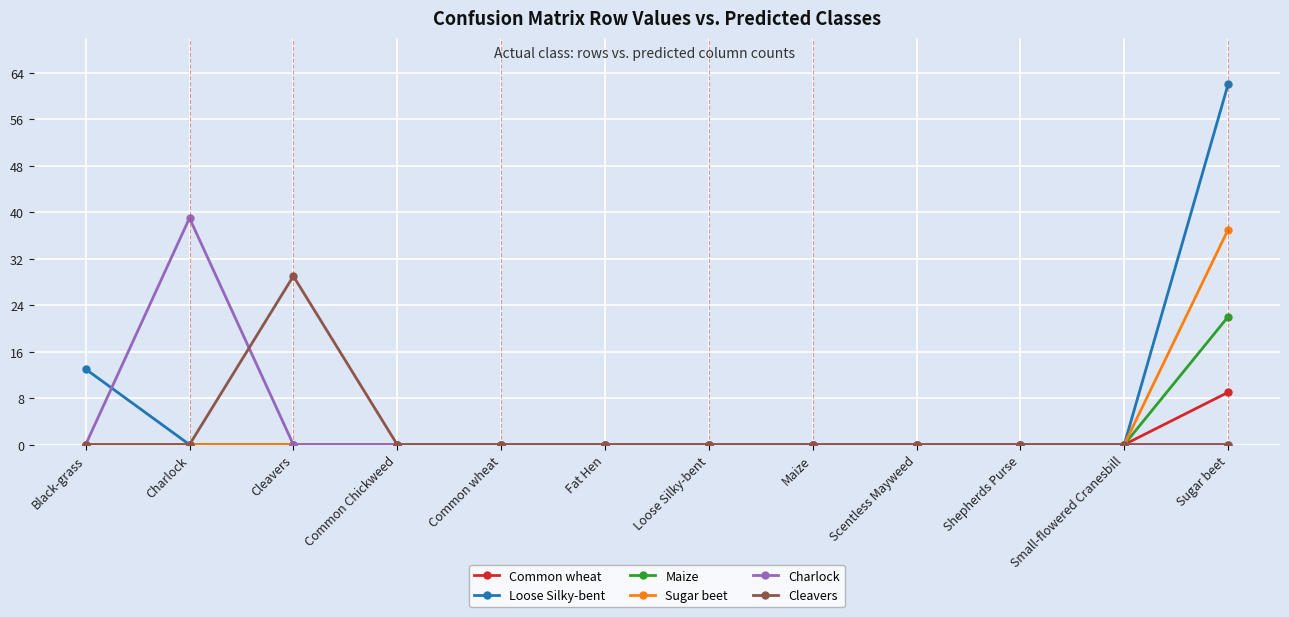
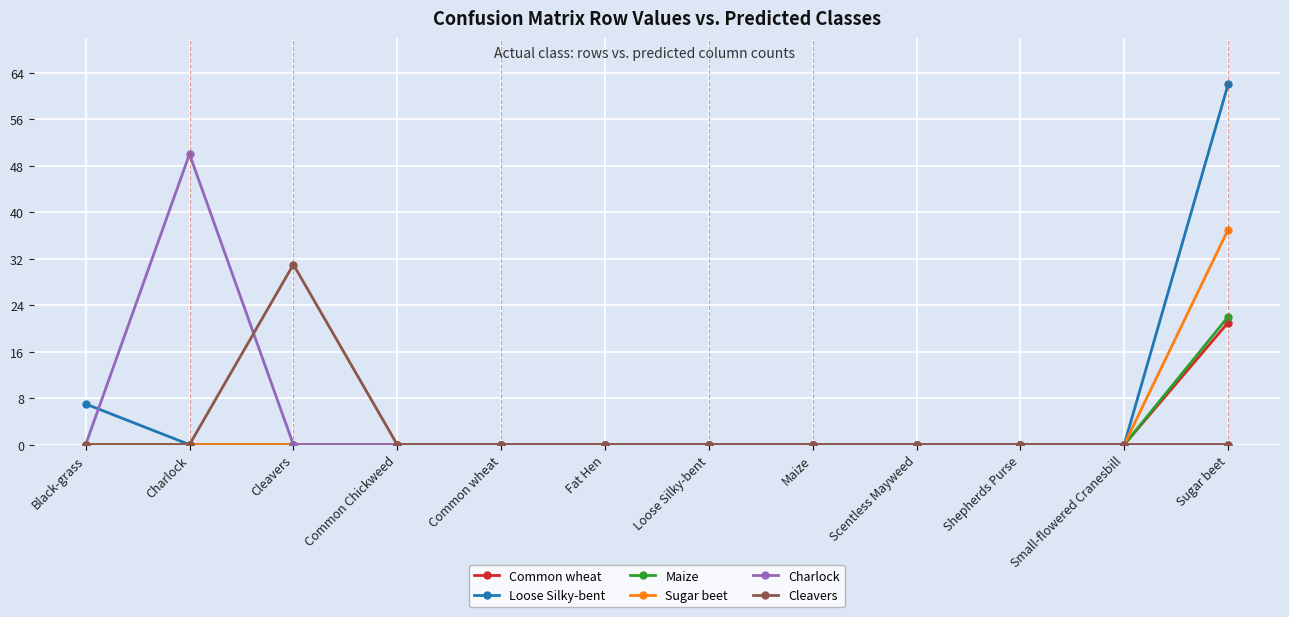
  {
    "Common wheat": {
-     "Sugar beet": 9
+     "Sugar beet": 21
    },
    "Loose Silky-bent": {
-     "Black-grass": 13,
+     "Black-grass": 7,
      "Sugar beet": 62
    },
    "Maize": {
      "Sugar beet": 22
    },
    "Sugar beet": {
      "Sugar beet": 37
    },
    "Charlock": {
-     "Charlock": 39
+     "Charlock": 50
    },
    "Cleavers": {
-     "Cleavers": 29
+     "Cleavers": 31
    }
  }
